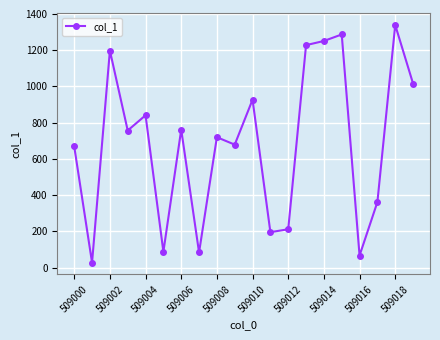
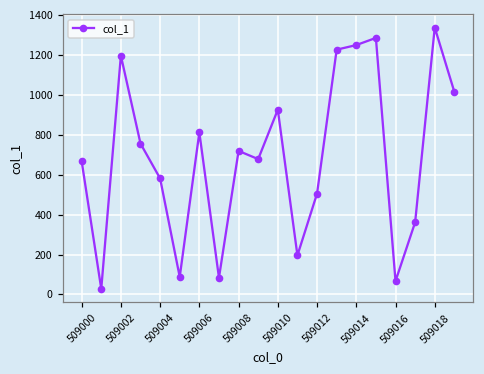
  {
    "509000": 670,
    "509002": 1200,
-   "509004": 840,
-   "509006": 760,
+   "509004": 580,
+   "509006": 810,
    "509008": 720,
    "509010": 930,
-   "509012": 210,
+   "509012": 510,
    "509014": 1250,
    "509016": 70,
    "509018": 1340
  }
